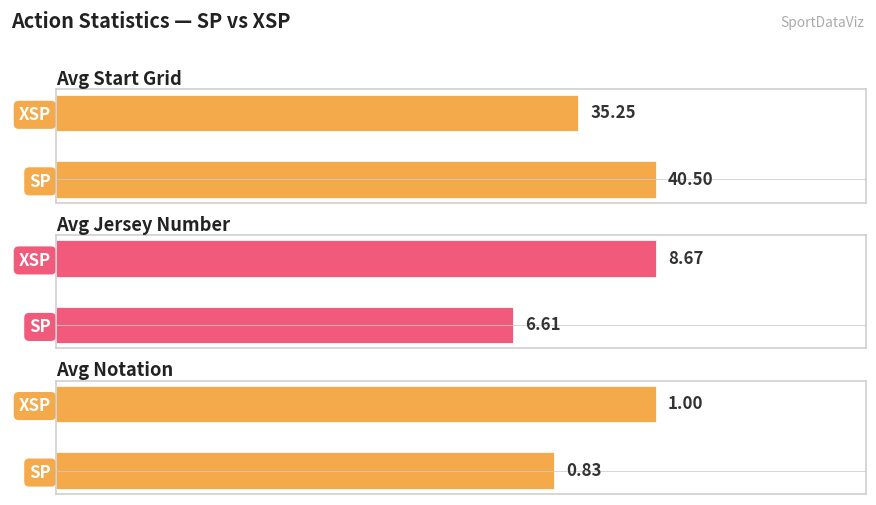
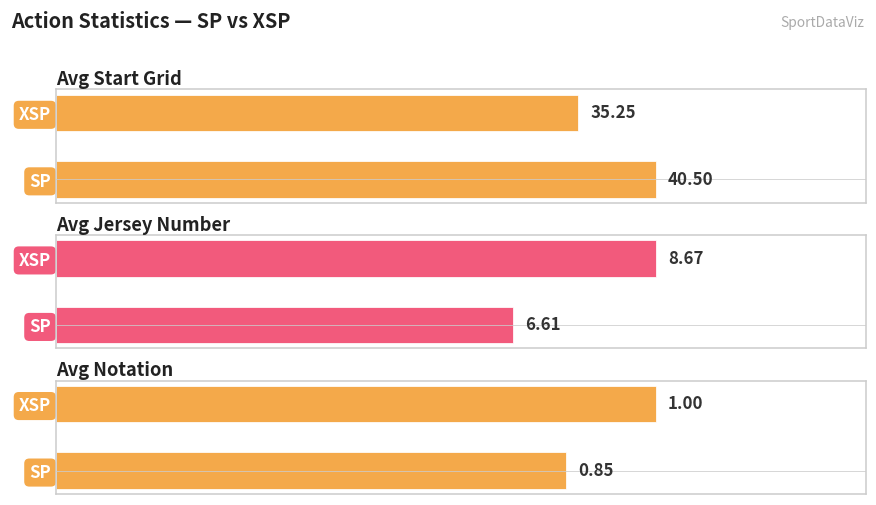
  {
    "Avg Start Grid": {
      "XSP": 35.25,
      "SP": 40.50
    },
    "Avg Jersey Number": {
      "XSP": 8.67,
      "SP": 6.61
    },
    "Avg Notation": {
      "XSP": 1.00,
-     "SP": 0.83
+     "SP": 0.85
    }
  }
